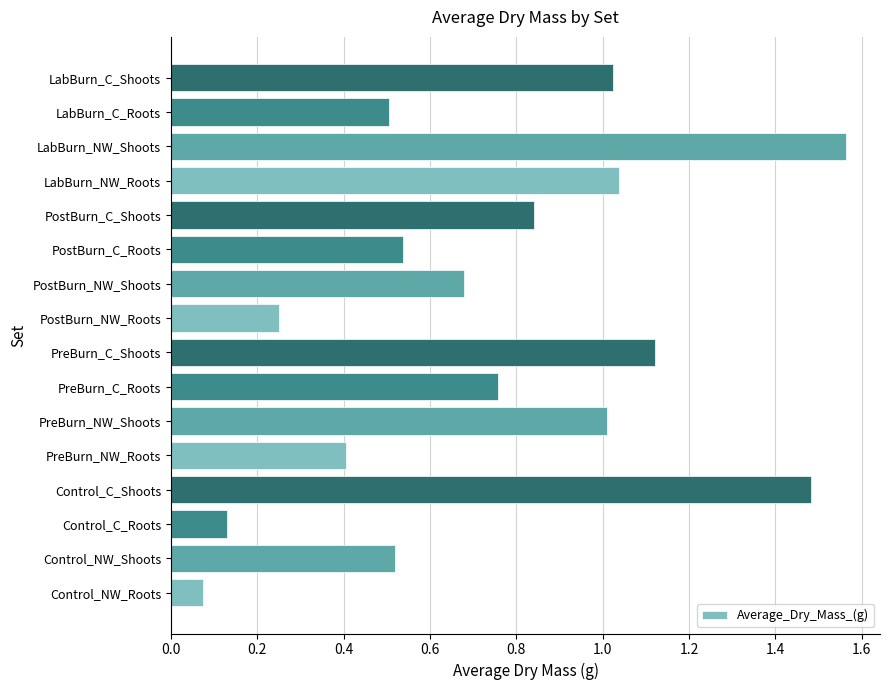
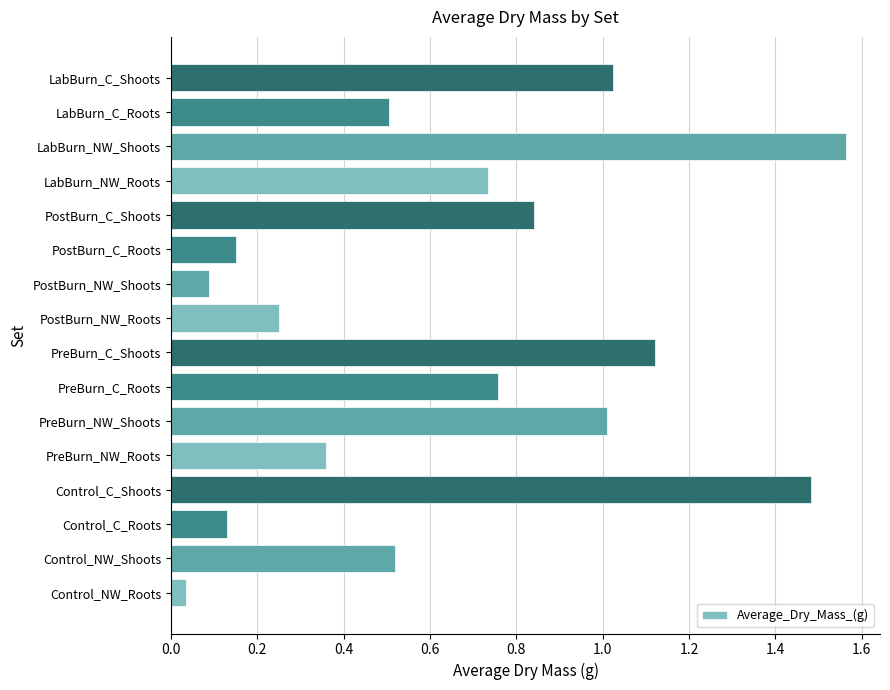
  {
    "LabBurn_C_Shoots": 1.02,
    "LabBurn_C_Roots": 0.51,
    "LabBurn_NW_Shoots": 1.56,
-   "LabBurn_NW_Roots": 1.04,
+   "LabBurn_NW_Roots": 0.73,
    "PostBurn_C_Shoots": 0.84,
-   "PostBurn_C_Roots": 0.54,
-   "PostBurn_NW_Shoots": 0.68,
+   "PostBurn_C_Roots": 0.15,
+   "PostBurn_NW_Shoots": 0.09,
    "PostBurn_NW_Roots": 0.25,
    "PreBurn_C_Shoots": 1.12,
    "PreBurn_C_Roots": 0.76,
    "PreBurn_NW_Shoots": 1.01,
-   "PreBurn_NW_Roots": 0.41,
+   "PreBurn_NW_Roots": 0.36,
    "Control_C_Shoots": 1.48,
    "Control_C_Roots": 0.13,
    "Control_NW_Shoots": 0.52,
-   "Control_NW_Roots": 0.07
+   "Control_NW_Roots": 0.03
  }
